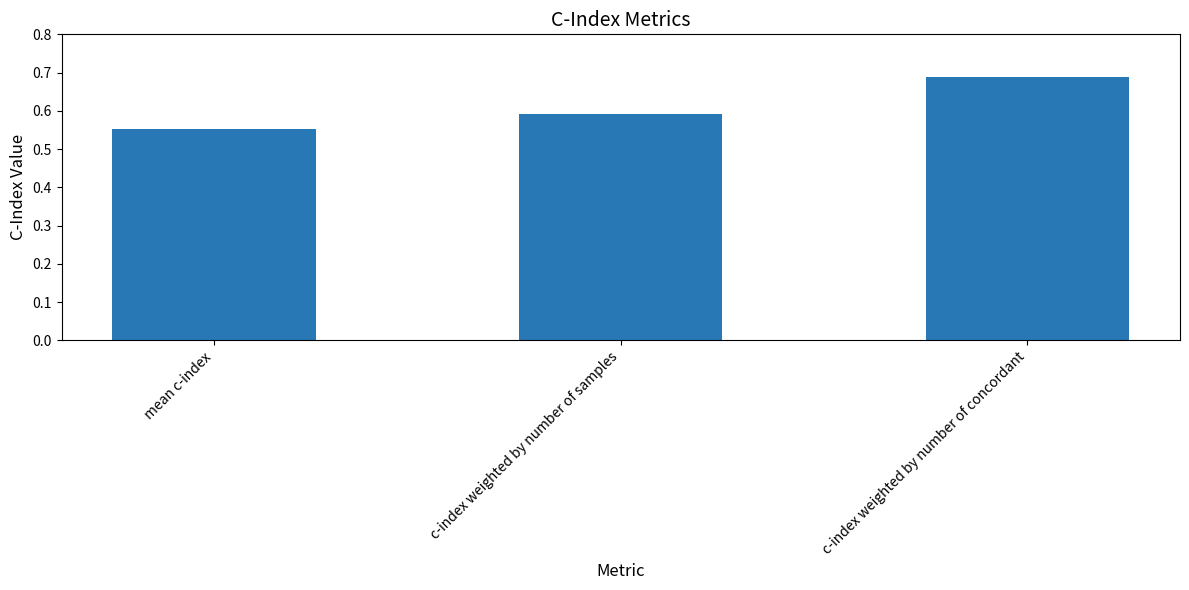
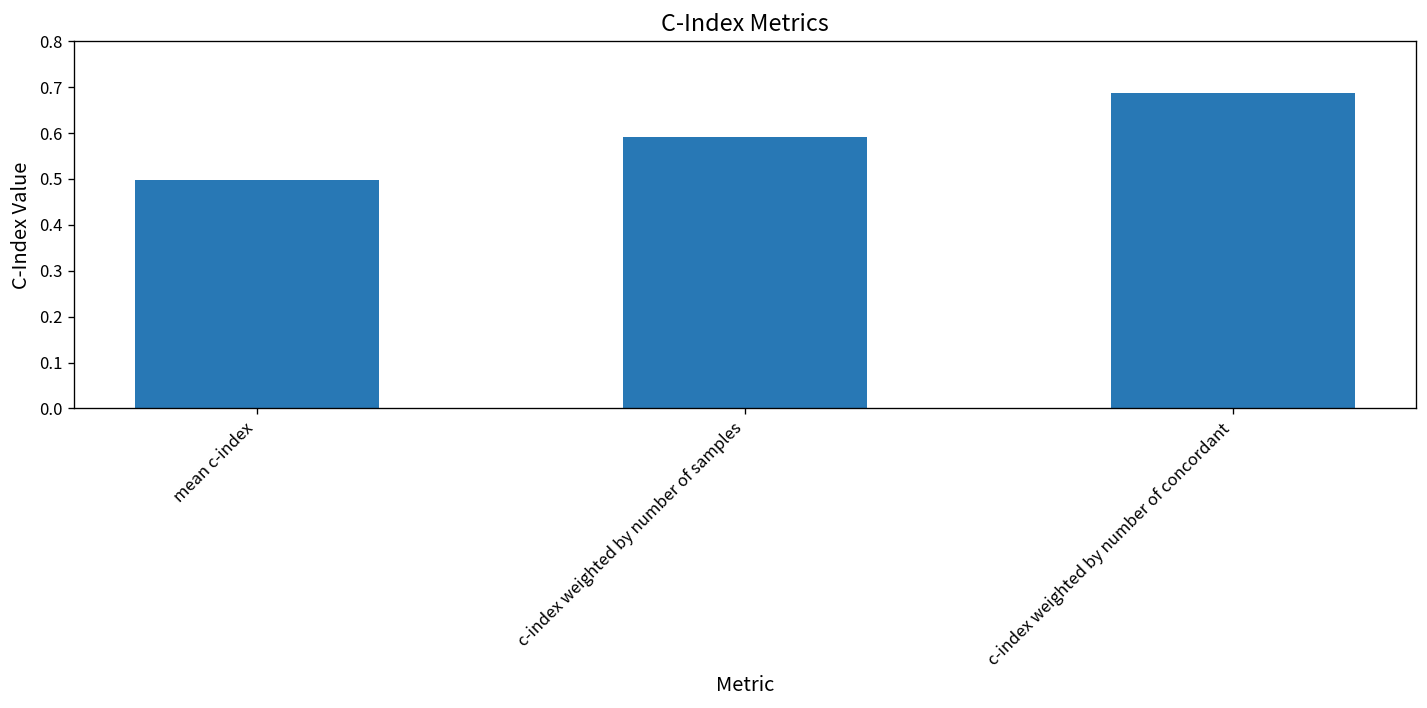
  {
-   "mean c-index": 0.55,
+   "mean c-index": 0.50,
    "c-index weighted by number of samples": 0.59,
    "c-index weighted by number of concordant": 0.69
  }
